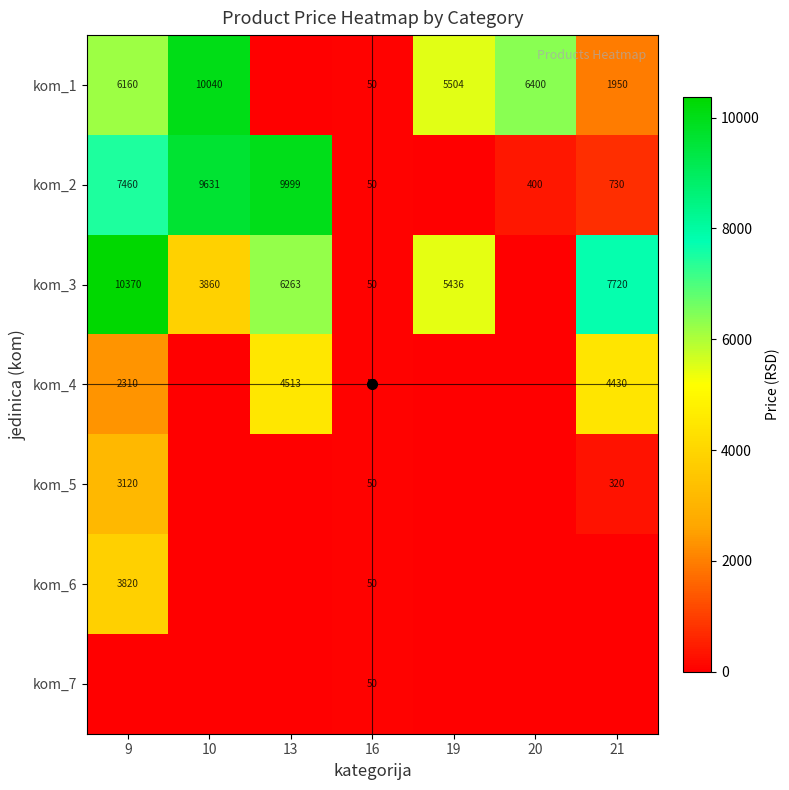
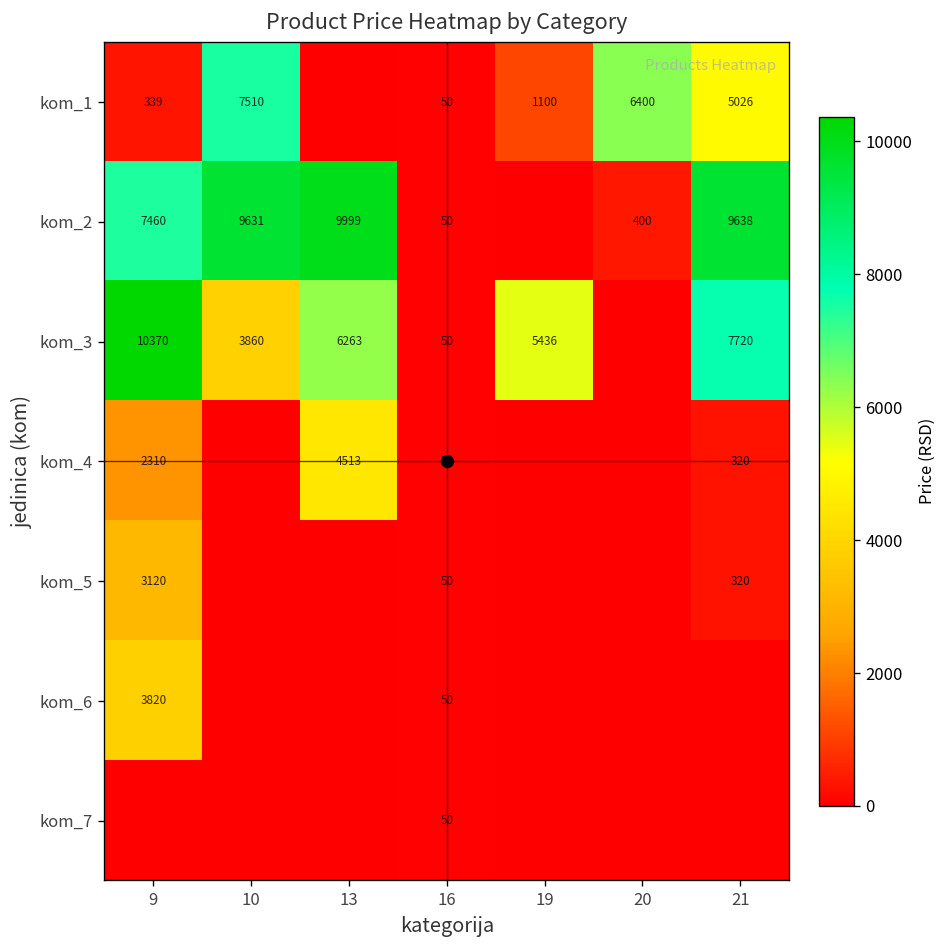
  {
    "kom_1": {
-     "9": 6160,
-     "10": 10040,
+     "9": 339,
+     "10": 7510,
      "16": 50,
-     "19": 5504,
+     "19": 1100,
      "20": 6400,
-     "21": 1950
+     "21": 5026
    },
    "kom_2": {
      "9": 7460,
      "10": 9631,
      "13": 9999,
      "16": 50,
      "20": 400,
-     "21": 730
+     "21": 9638
    },
    "kom_3": {
      "9": 10370,
      "10": 3860,
      "13": 6263,
      "16": 50,
      "19": 5436,
      "21": 7720
    },
    "kom_4": {
      "9": 2310,
      "13": 4513,
-     "21": 4430
+     "21": 320
    },
    "kom_5": {
      "9": 3120,
      "16": 50,
      "21": 320
    },
    "kom_6": {
      "9": 3820,
      "16": 50
    },
    "kom_7": {
      "16": 50
    }
  }
